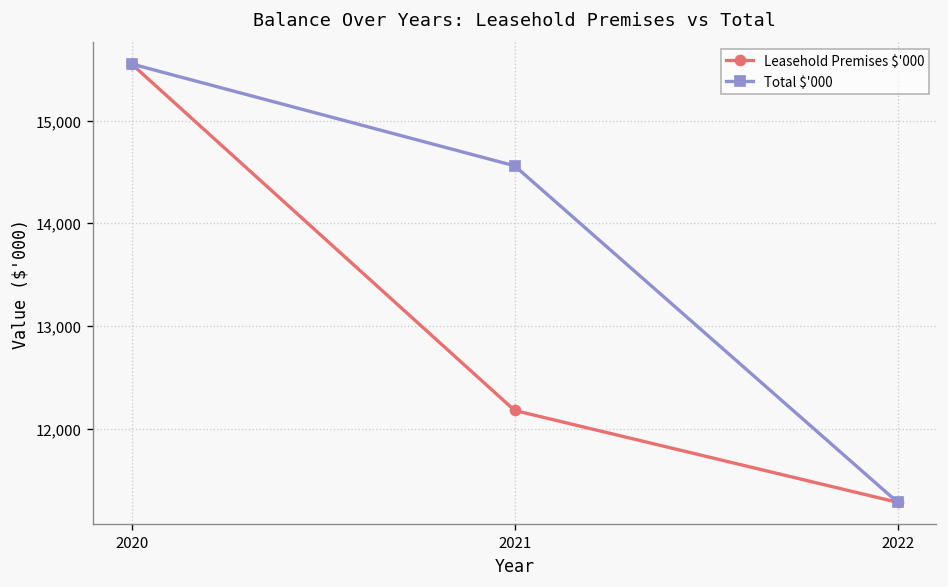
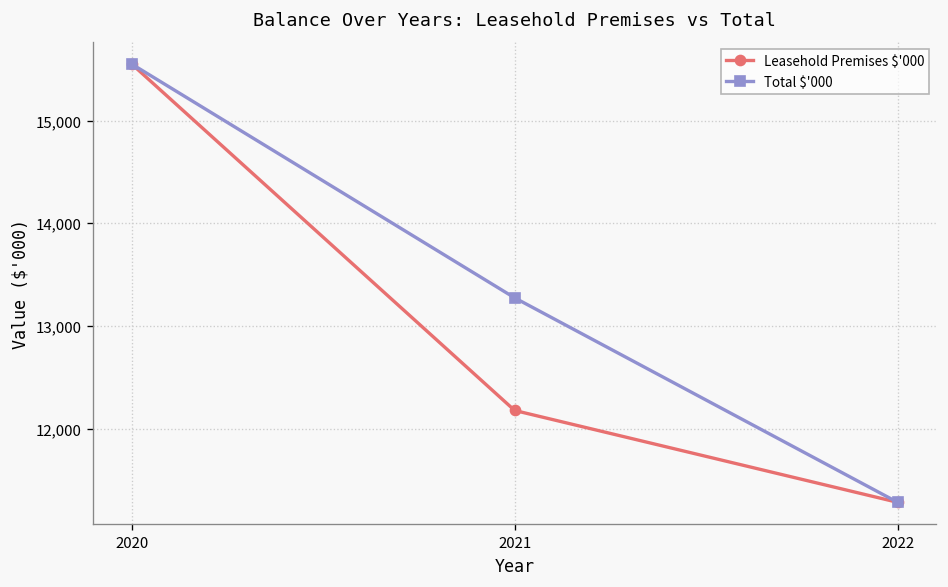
  {
    "Leasehold Premises $'000": {
      "2021": "12,200"
    },
    "Total $'000": {
-     "2021": "14,600"
+     "2021": "13,300"
    }
  }
